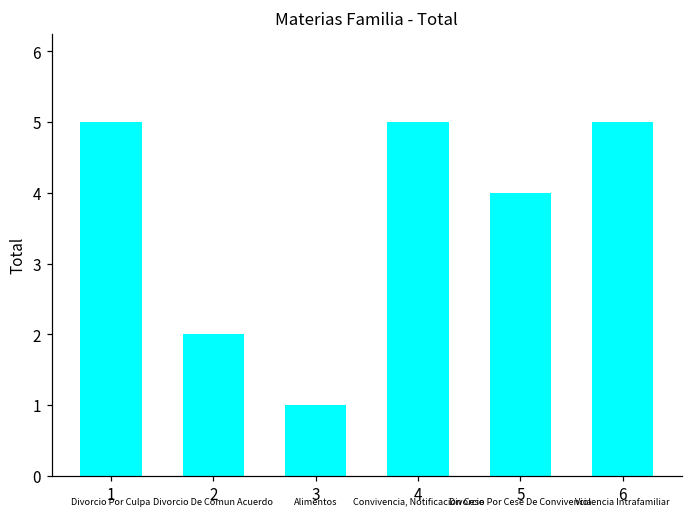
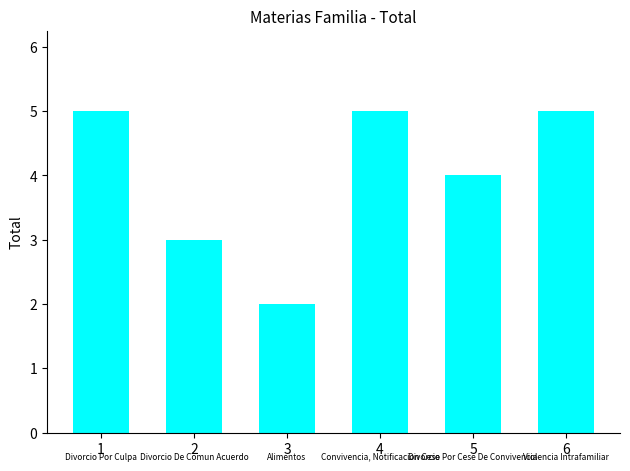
  {
    "1": 5,
-   "2": 2,
-   "3": 1,
+   "2": 3,
+   "3": 2,
    "4": 5,
    "5": 4,
    "6": 5
  }
